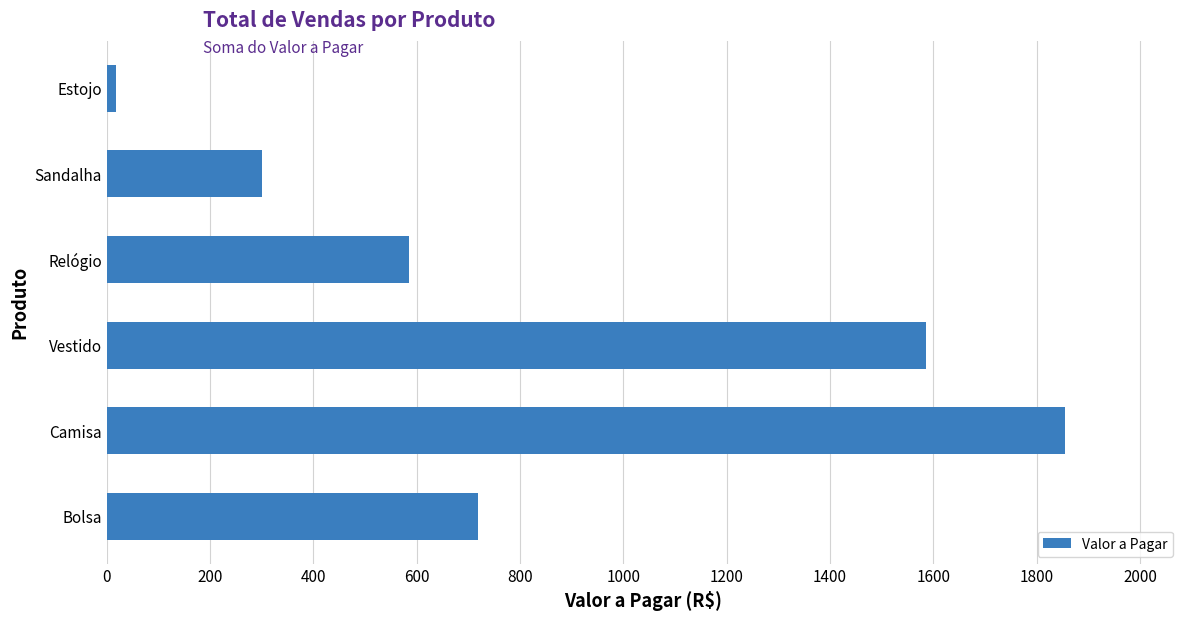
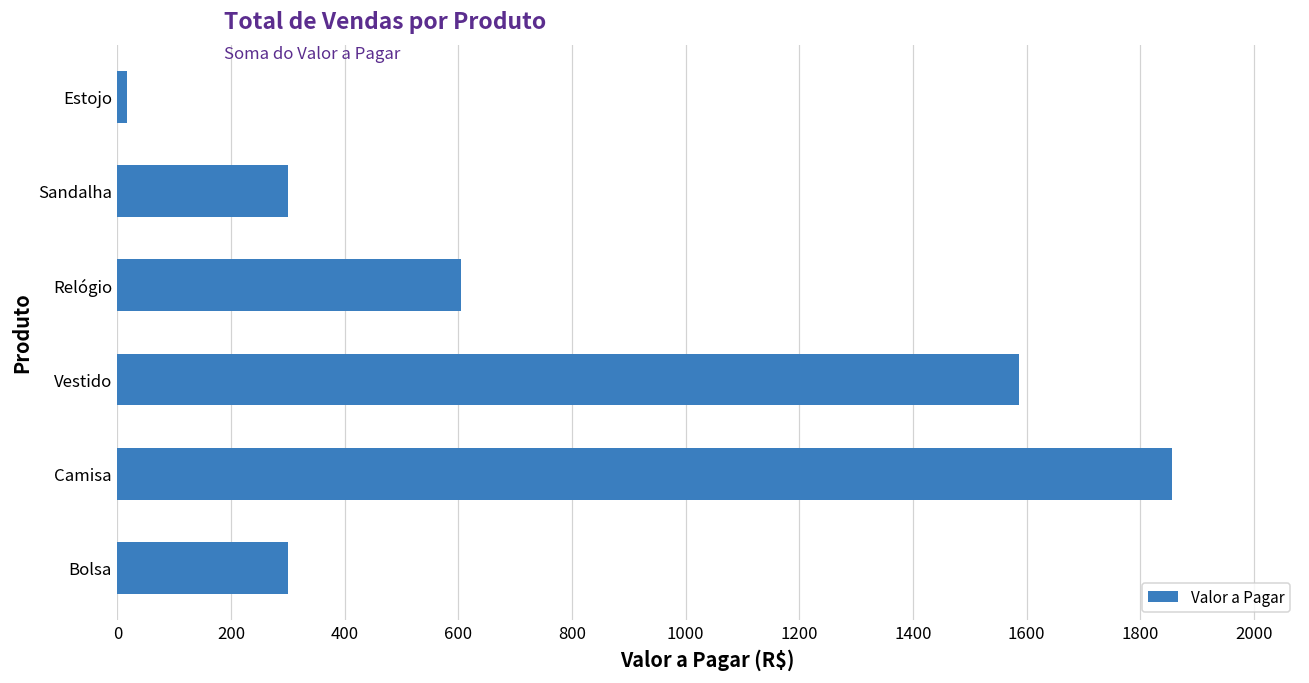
  {
    "Estojo": 20,
    "Sandalha": 300,
-   "Relógio": 590,
+   "Relógio": 600,
    "Vestido": 1590,
    "Camisa": 1860,
-   "Bolsa": 720
+   "Bolsa": 300
  }
